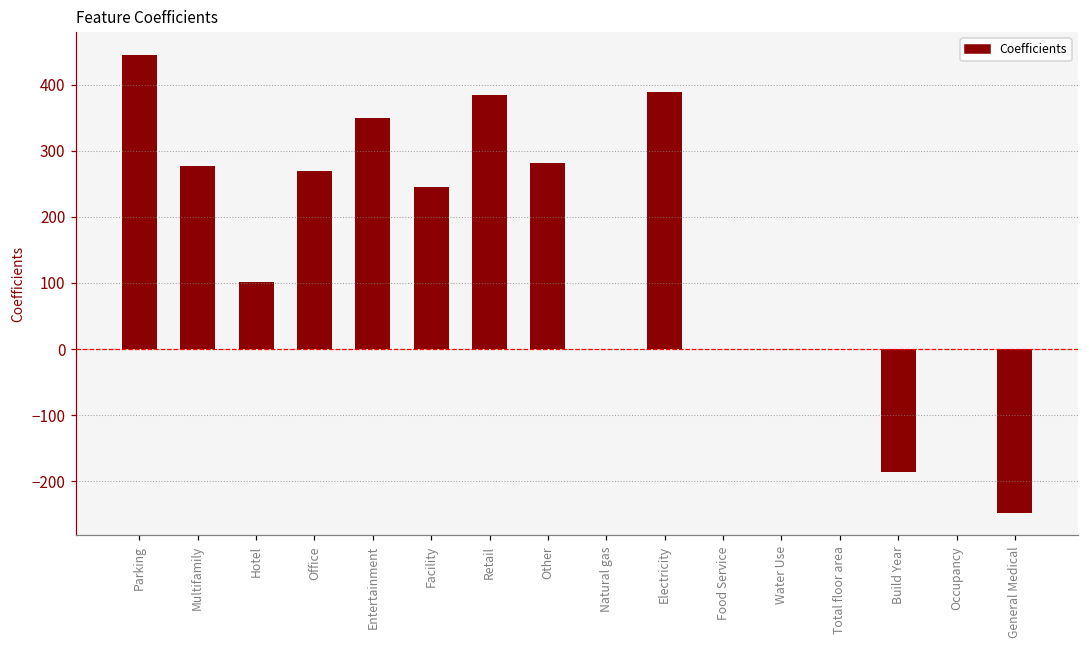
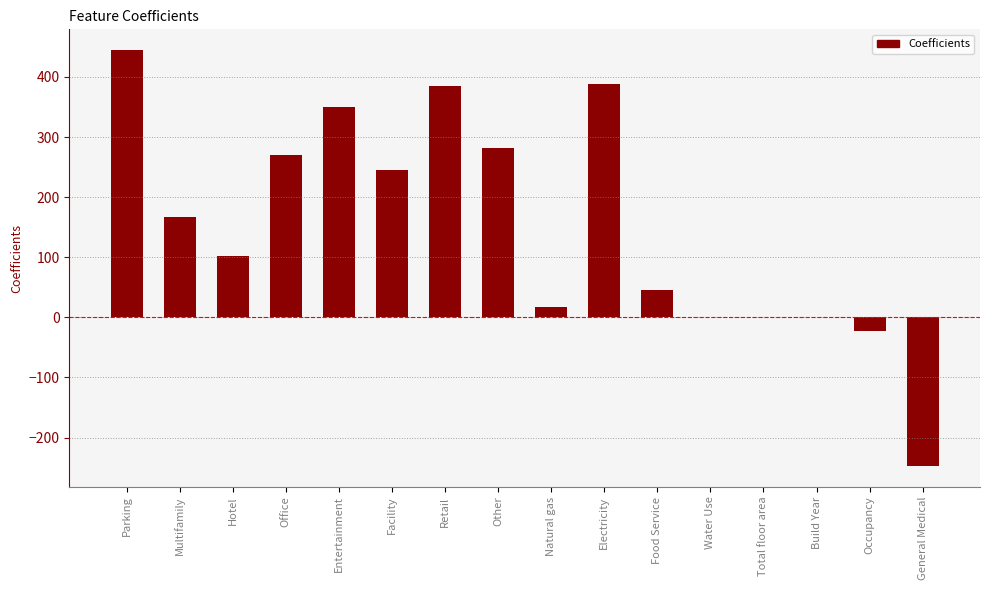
  {
    "Parking": 440,
-   "Multifamily": 280,
+   "Multifamily": 170,
    "Hotel": 100,
    "Office": 270,
    "Entertainment": 350,
    "Facility": 240,
    "Retail": 380,
    "Other": 280,
-   "Natural gas": 0,
+   "Natural gas": 20,
    "Electricity": 390,
-   "Food Service": 0,
-   "Build Year": -190,
-   "Occupancy": 0,
+   "Food Service": 50,
+   "Build Year": 0,
+   "Occupancy": -20,
    "General Medical": -250
  }
